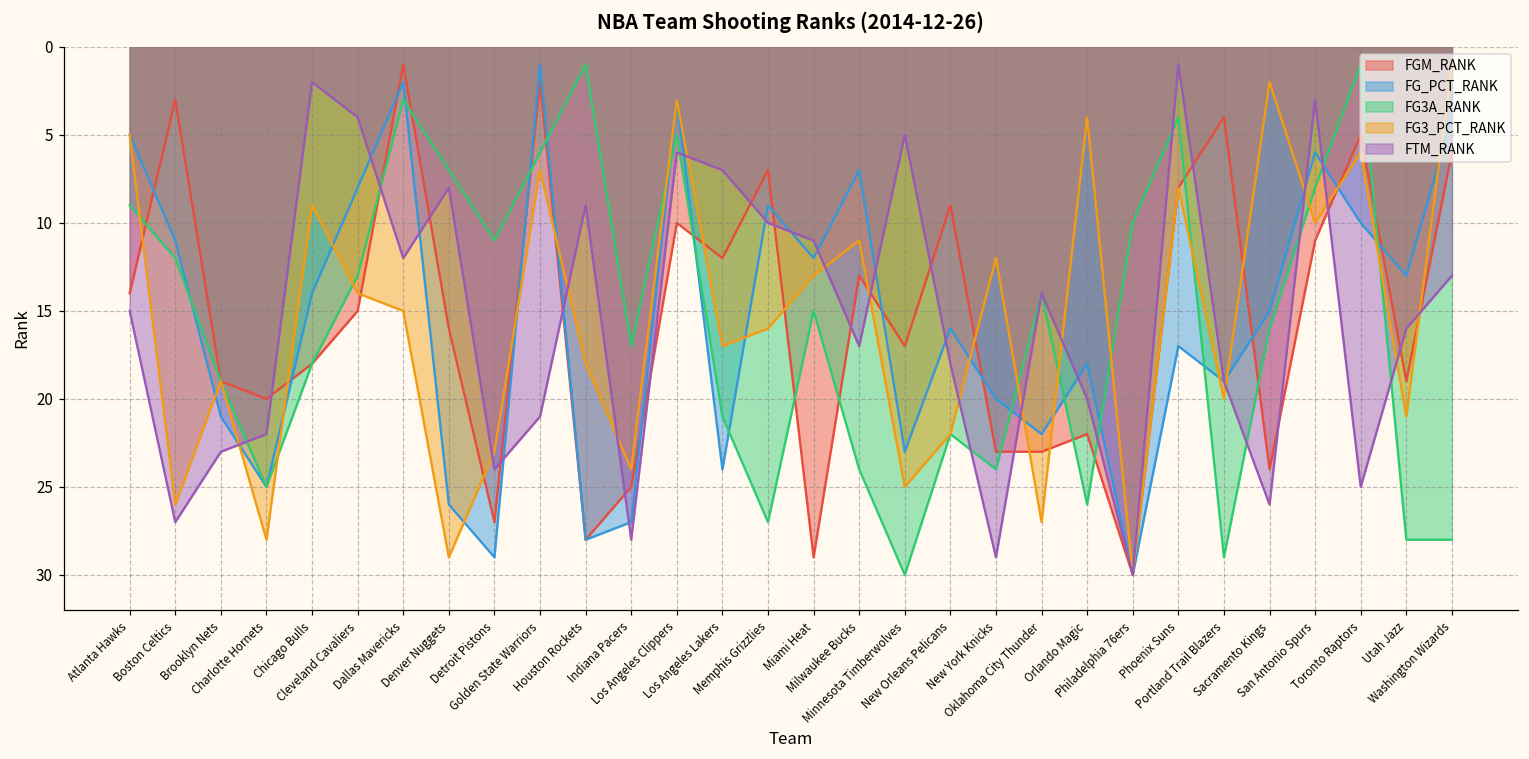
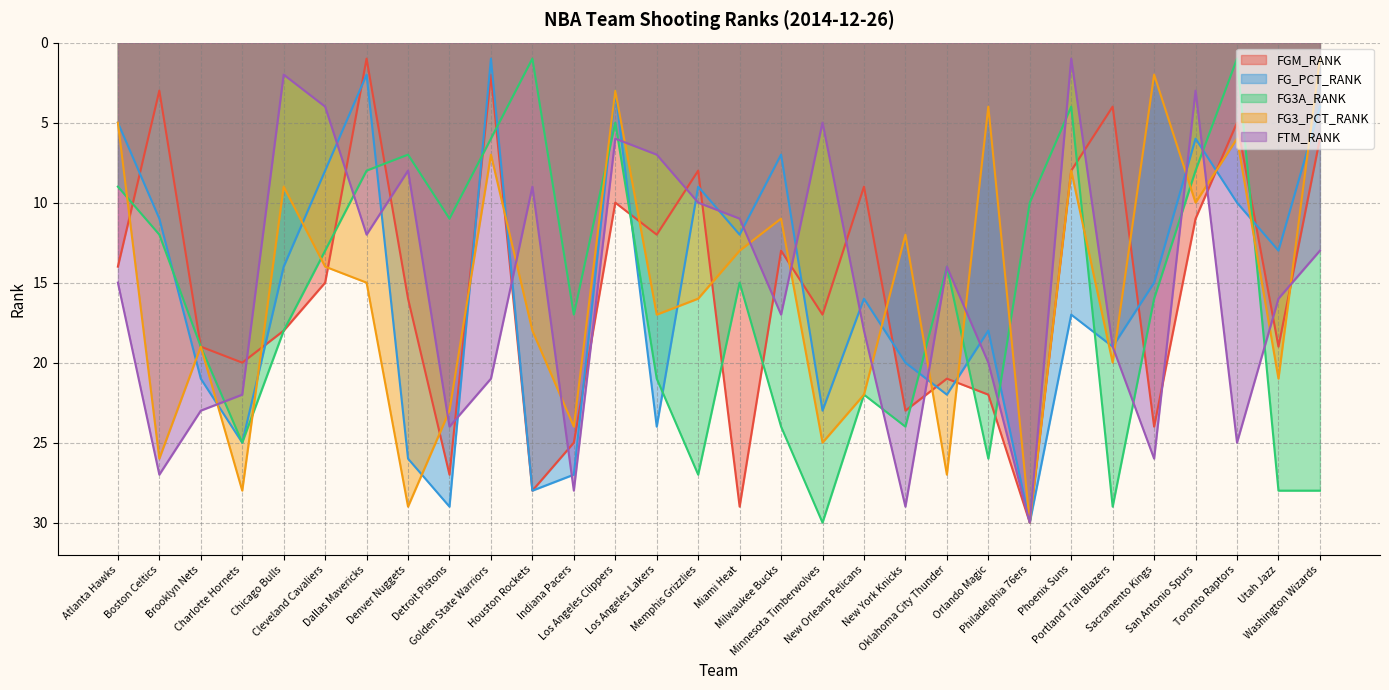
  {
    "FGM_RANK": {
      "Atlanta Hawks": 14,
      "Boston Celtics": 3,
      "Charlotte Hornets": 20,
      "Cleveland Cavaliers": 15,
      "Dallas Mavericks": 1,
      "Denver Nuggets": 16,
      "Detroit Pistons": 27,
      "Golden State Warriors": 2,
      "Indiana Pacers": 25,
      "Los Angeles Clippers": 10,
      "Los Angeles Lakers": 12,
-     "Memphis Grizzlies": 7,
+     "Memphis Grizzlies": 8,
      "Miami Heat": 29,
      "Milwaukee Bucks": 13,
      "Minnesota Timberwolves": 17,
      "New Orleans Pelicans": 9,
      "New York Knicks": 23,
-     "Oklahoma City Thunder": 23,
+     "Oklahoma City Thunder": 21,
      "Orlando Magic": 22,
      "Portland Trail Blazers": 4,
      "Sacramento Kings": 24,
      "San Antonio Spurs": 11,
      "Utah Jazz": 19
    },
    "FG_PCT_RANK": {
      "Boston Celtics": 11,
      "Brooklyn Nets": 21,
      "Chicago Bulls": 14,
      "Cleveland Cavaliers": 8,
      "Dallas Mavericks": 2,
      "Denver Nuggets": 26,
      "Detroit Pistons": 29,
      "Golden State Warriors": 1,
      "Indiana Pacers": 27,
      "Los Angeles Lakers": 24,
      "Memphis Grizzlies": 9,
      "Miami Heat": 12,
      "Milwaukee Bucks": 7,
      "Minnesota Timberwolves": 23,
      "New Orleans Pelicans": 16,
      "New York Knicks": 20,
      "Oklahoma City Thunder": 22,
      "Orlando Magic": 18,
      "Phoenix Suns": 17,
      "Sacramento Kings": 15,
      "San Antonio Spurs": 6,
      "Toronto Raptors": 10,
      "Utah Jazz": 13
    },
    "FG3A_RANK": {
      "Atlanta Hawks": 9,
      "Boston Celtics": 12,
      "Cleveland Cavaliers": 13,
-     "Dallas Mavericks": 3,
+     "Dallas Mavericks": 8,
      "Denver Nuggets": 7,
      "Detroit Pistons": 11,
      "Golden State Warriors": 6,
      "Houston Rockets": 1,
      "Indiana Pacers": 17,
      "Los Angeles Clippers": 5,
      "Los Angeles Lakers": 21,
      "Memphis Grizzlies": 27,
      "Miami Heat": 15,
      "Milwaukee Bucks": 24,
      "Minnesota Timberwolves": 30,
      "New York Knicks": 24,
      "Orlando Magic": 26,
      "Philadelphia 76ers": 10,
      "Phoenix Suns": 4,
      "Portland Trail Blazers": 29,
      "Sacramento Kings": 16,
      "San Antonio Spurs": 8,
      "Utah Jazz": 28,
      "Washington Wizards": 28
    },
    "FG3_PCT_RANK": {
      "Boston Celtics": 26,
      "Charlotte Hornets": 28,
      "Chicago Bulls": 9,
      "Cleveland Cavaliers": 14,
      "Dallas Mavericks": 15,
      "Denver Nuggets": 29,
      "Detroit Pistons": 23,
      "Golden State Warriors": 7,
      "Houston Rockets": 18,
      "Indiana Pacers": 24,
      "Los Angeles Lakers": 17,
      "Memphis Grizzlies": 16,
      "Miami Heat": 13,
      "Milwaukee Bucks": 11,
      "Minnesota Timberwolves": 25,
      "New York Knicks": 12,
      "Oklahoma City Thunder": 27,
      "Orlando Magic": 4,
      "Portland Trail Blazers": 20,
      "Sacramento Kings": 2,
      "San Antonio Spurs": 10,
      "Utah Jazz": 21
    },
    "FTM_RANK": {
      "Atlanta Hawks": 15,
      "Boston Celtics": 27,
      "Brooklyn Nets": 23,
      "Charlotte Hornets": 22,
      "Chicago Bulls": 2,
      "Cleveland Cavaliers": 4,
      "Dallas Mavericks": 12,
      "Denver Nuggets": 8,
      "Detroit Pistons": 24,
      "Golden State Warriors": 21,
      "Houston Rockets": 9,
      "Indiana Pacers": 28,
      "Los Angeles Clippers": 6,
      "Los Angeles Lakers": 7,
      "Memphis Grizzlies": 10,
      "Miami Heat": 11,
      "Milwaukee Bucks": 17,
      "Minnesota Timberwolves": 5,
      "New Orleans Pelicans": 18,
      "New York Knicks": 29,
      "Orlando Magic": 20,
      "Phoenix Suns": 1,
      "Sacramento Kings": 26,
      "San Antonio Spurs": 3,
      "Toronto Raptors": 25,
      "Utah Jazz": 16,
      "Washington Wizards": 13
    }
  }
